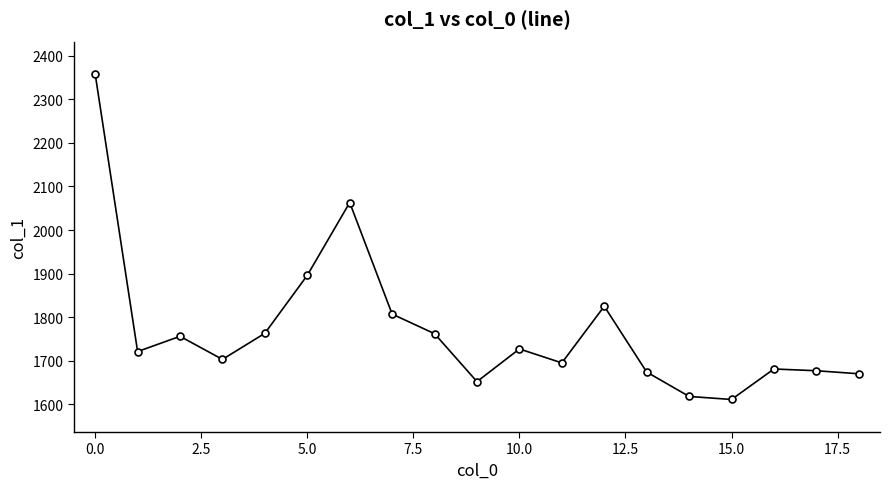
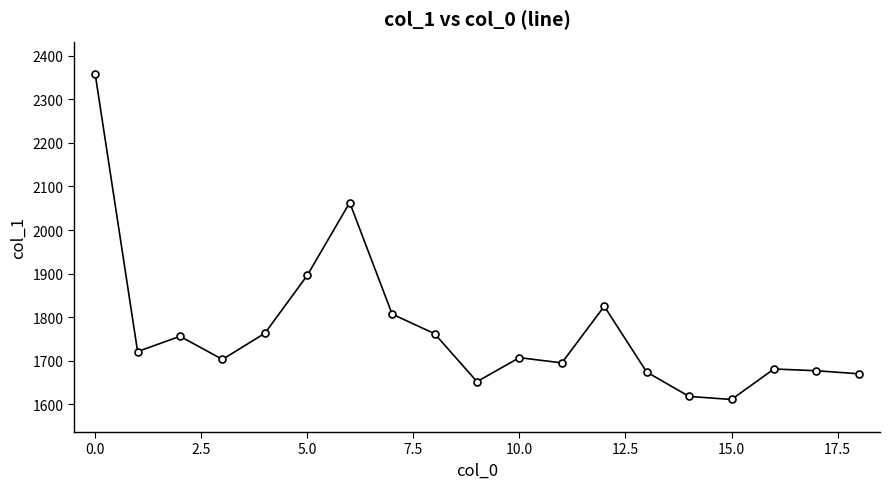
  {
    "0.0": 2360,
    "5.0": 1900,
-   "10.0": 1730,
+   "10.0": 1710,
    "15.0": 1610
  }
